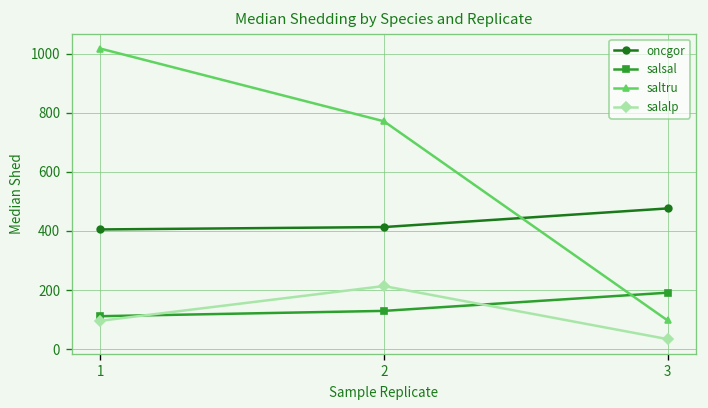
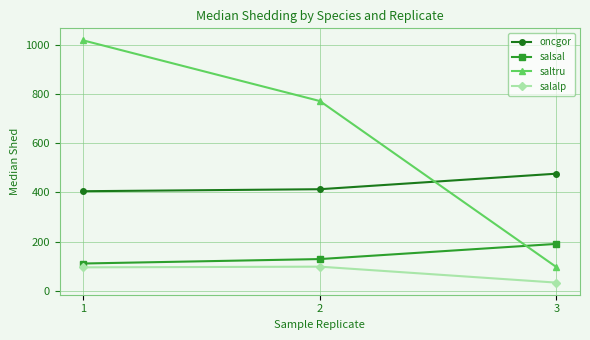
  {
    "saltru": {
      "1": 1020,
      "2": 770,
      "3": 100
    },
    "salalp": {
      "1": 100,
-     "2": 210,
+     "2": 100,
      "3": 30
    }
  }
